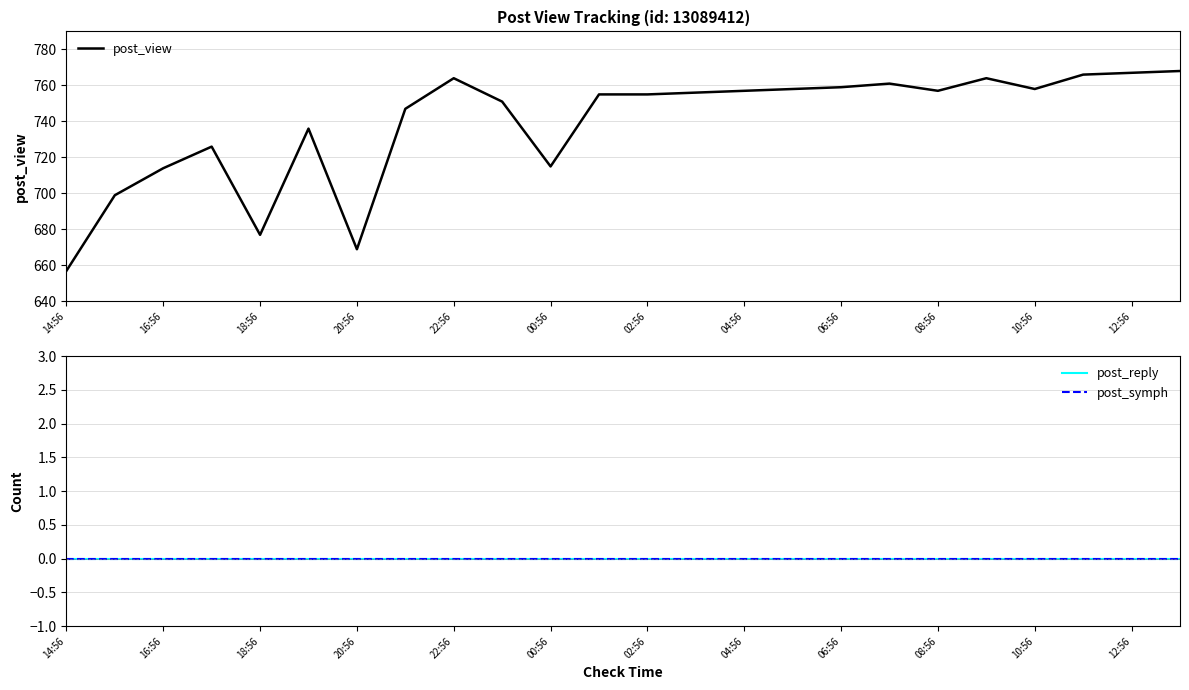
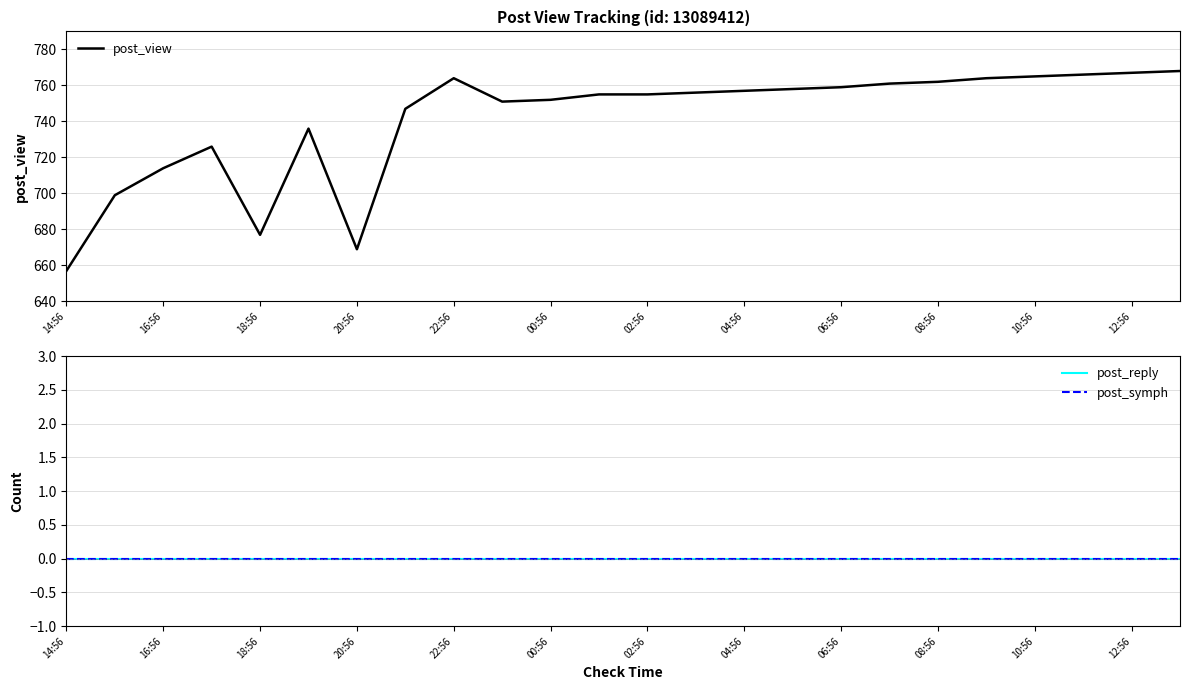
  {
    "Post View Tracking (id: 13089412)": {
      "14:56": 657,
      "16:56": 714,
      "18:56": 677,
      "20:56": 669,
      "22:56": 764,
-     "00:56": 715,
+     "00:56": 752,
      "02:56": 755,
      "04:56": 757,
      "06:56": 759,
-     "08:56": 757,
-     "10:56": 758,
+     "08:56": 762,
+     "10:56": 765,
      "12:56": 767
    }
  }
